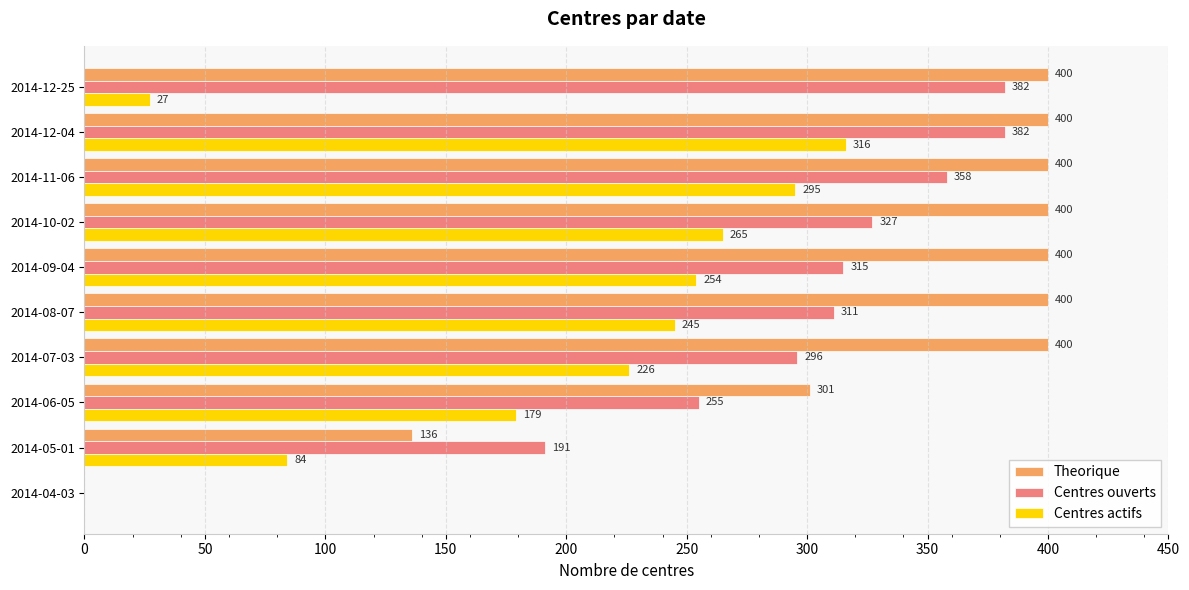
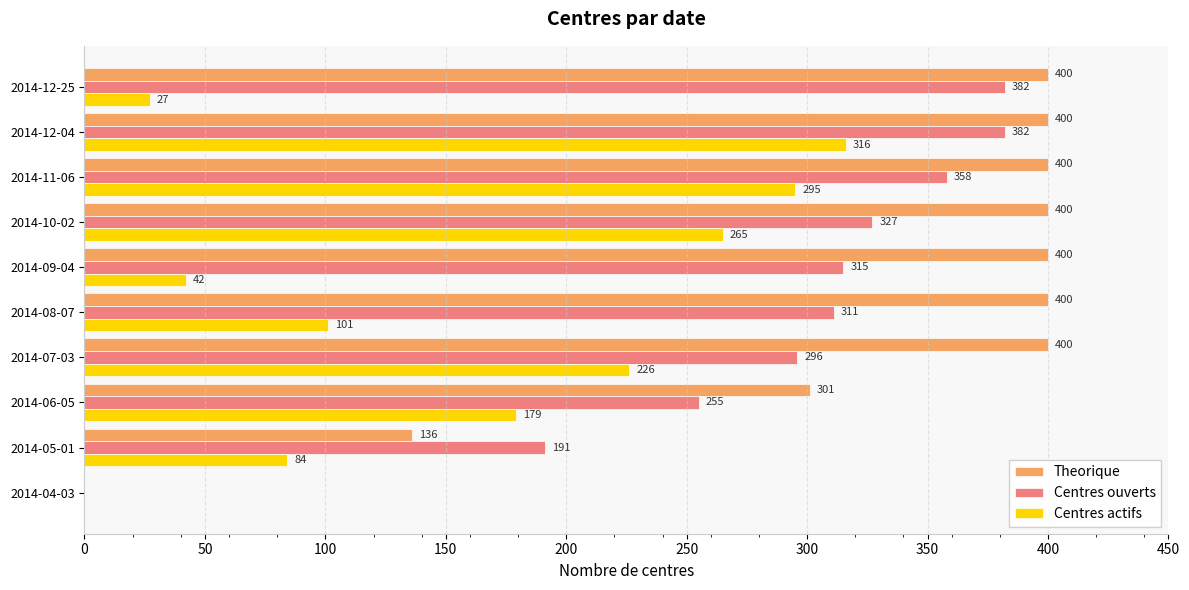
  {
    "Centres actifs": {
      "2014-12-25": 27,
      "2014-12-04": 316,
      "2014-11-06": 295,
      "2014-10-02": 265,
-     "2014-09-04": 254,
-     "2014-08-07": 245,
+     "2014-09-04": 42,
+     "2014-08-07": 101,
      "2014-07-03": 226,
      "2014-06-05": 179,
      "2014-05-01": 84
    }
  }
